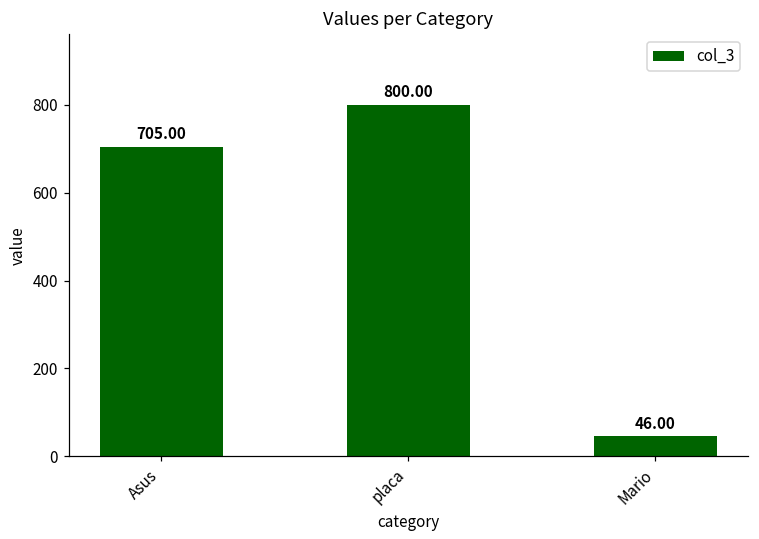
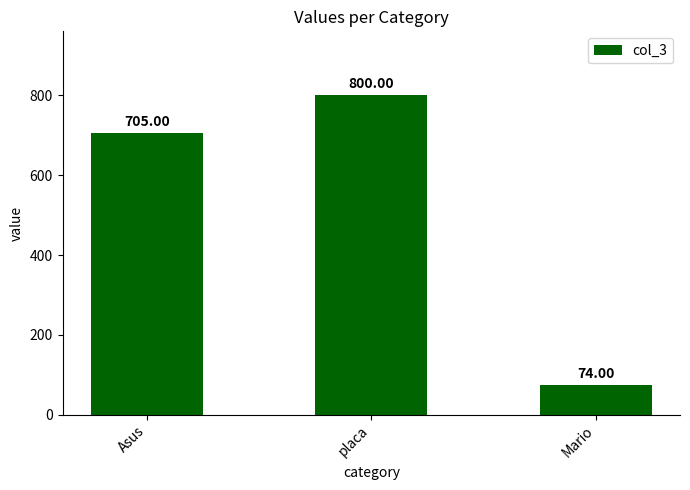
  {
    "Asus": 705.00,
    "placa": 800.00,
-   "Mario": 46.00
+   "Mario": 74.00
  }
